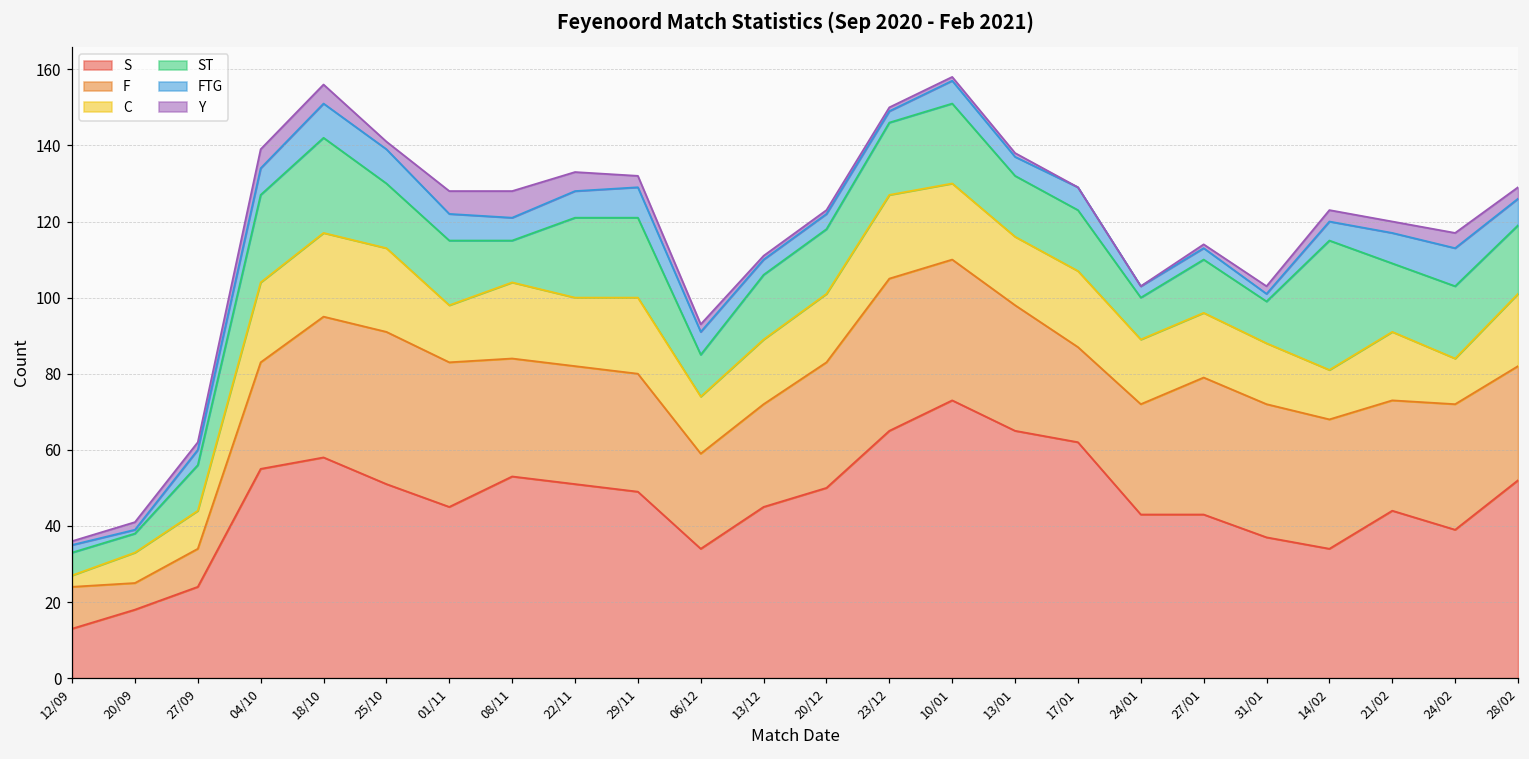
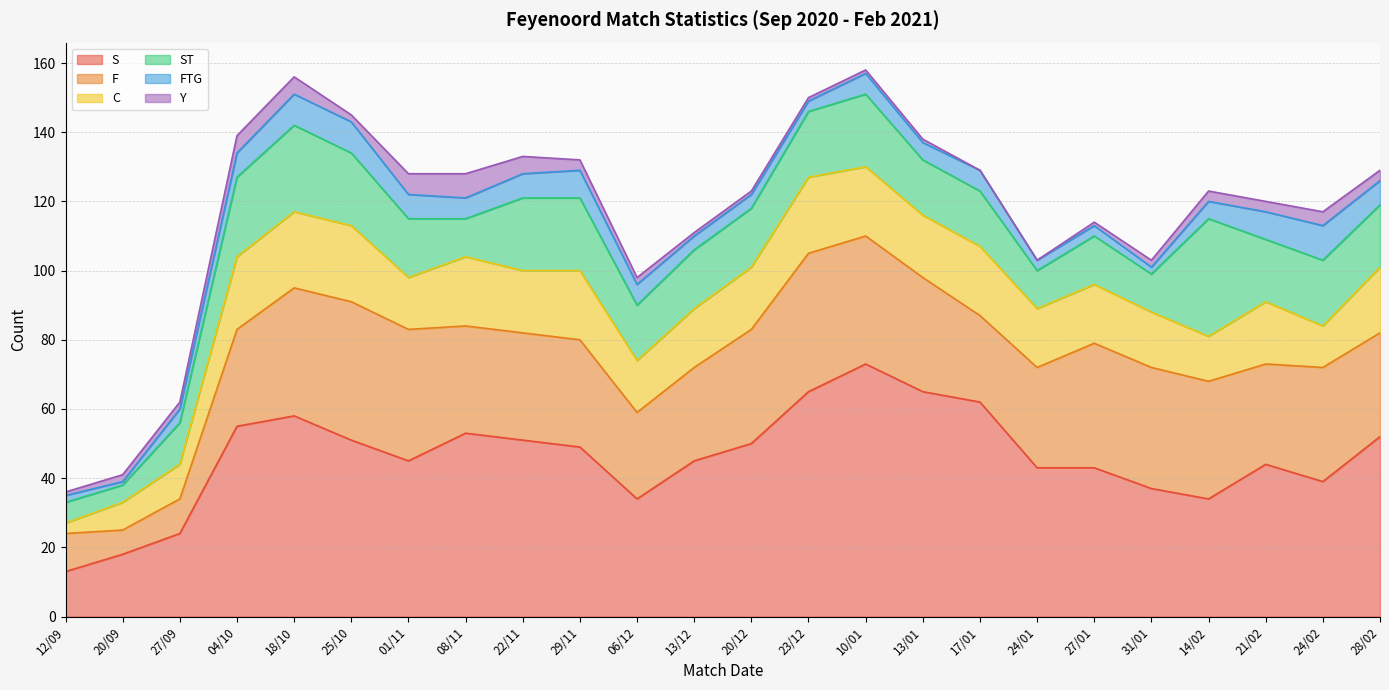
  {
    "ST": {
      "12/09": 6,
      "20/09": 5,
      "27/09": 12,
      "04/10": 23,
      "18/10": 25,
-     "25/10": 17,
+     "25/10": 21,
      "01/11": 17,
      "08/11": 11,
      "22/11": 21,
      "29/11": 21,
-     "06/12": 11,
+     "06/12": 16,
      "13/12": 17,
      "20/12": 17,
      "23/12": 19,
      "10/01": 21,
      "13/01": 16,
      "17/01": 16,
      "24/01": 11,
      "27/01": 14,
      "31/01": 11,
      "14/02": 34,
      "21/02": 18,
      "24/02": 19,
      "28/02": 18
    },
    "FTG": {
      "12/09": 2,
      "20/09": 1,
      "27/09": 4,
      "04/10": 7,
      "18/10": 9,
      "25/10": 9,
      "01/11": 7,
      "08/11": 6,
      "22/11": 7,
      "29/11": 8,
      "06/12": 6,
      "13/12": 4,
      "20/12": 4,
      "23/12": 3,
      "10/01": 6,
      "13/01": 5,
      "27/01": 3,
      "31/01": 2,
      "14/02": 5,
      "21/02": 8,
      "24/02": 10,
      "28/02": 7
    },
    "Y": {
      "12/09": 1,
      "20/09": 2,
      "27/09": 2,
      "04/10": 5,
      "18/10": 5,
      "25/10": 2,
      "01/11": 6,
      "08/11": 7,
      "22/11": 5,
      "29/11": 3,
      "06/12": 2,
      "13/12": 1,
      "20/12": 1,
      "23/12": 1,
      "10/01": 1,
      "13/01": 1,
      "27/01": 1,
      "31/01": 2,
      "14/02": 3,
      "21/02": 3,
      "24/02": 4,
      "28/02": 3
    }
  }
